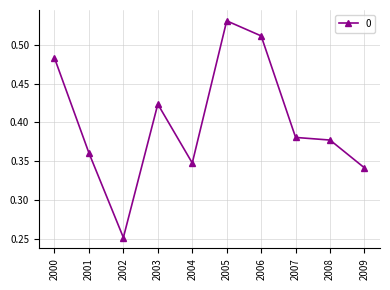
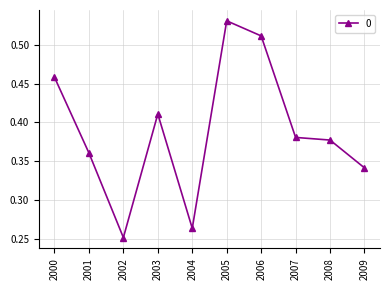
  {
-   "2000": 0.48,
+   "2000": 0.46,
    "2001": 0.36,
    "2002": 0.25,
-   "2003": 0.42,
-   "2004": 0.35,
+   "2003": 0.41,
+   "2004": 0.26,
    "2005": 0.53,
    "2006": 0.51,
    "2007": 0.38,
    "2008": 0.38,
    "2009": 0.34
  }
